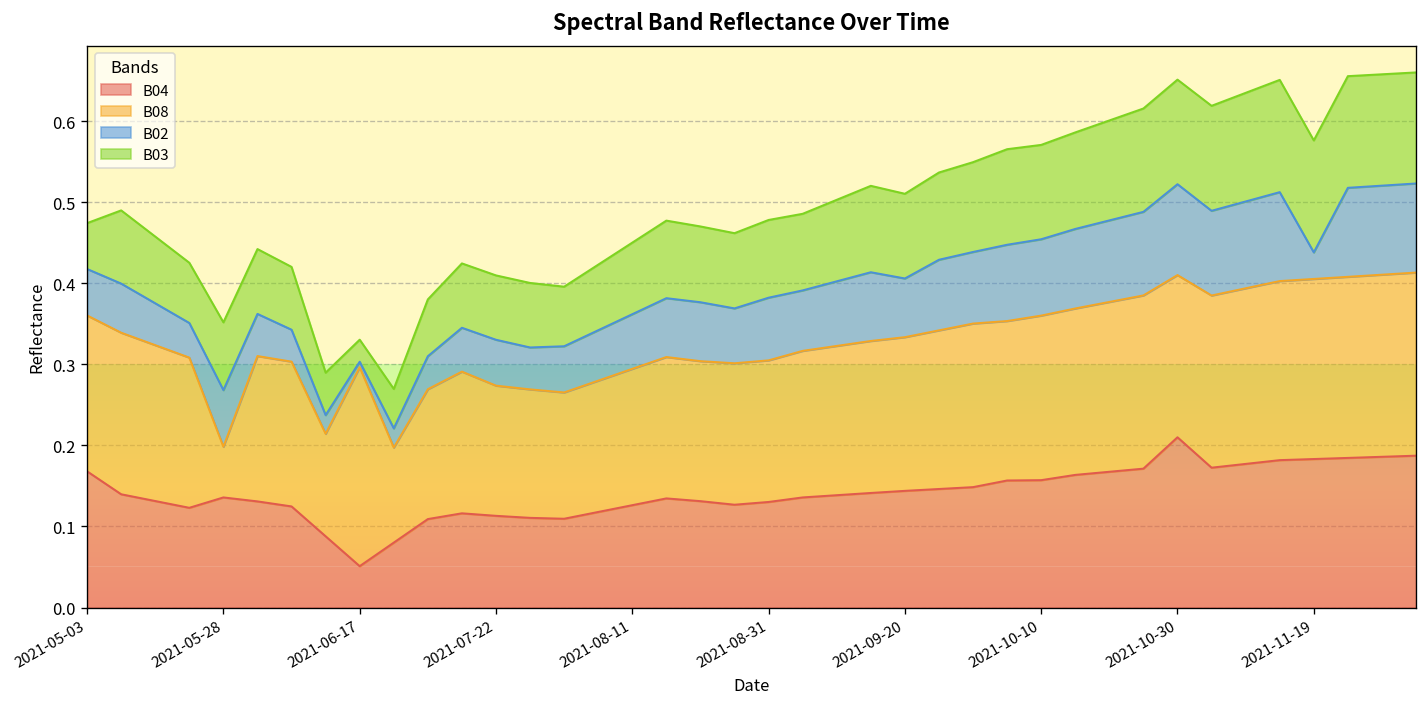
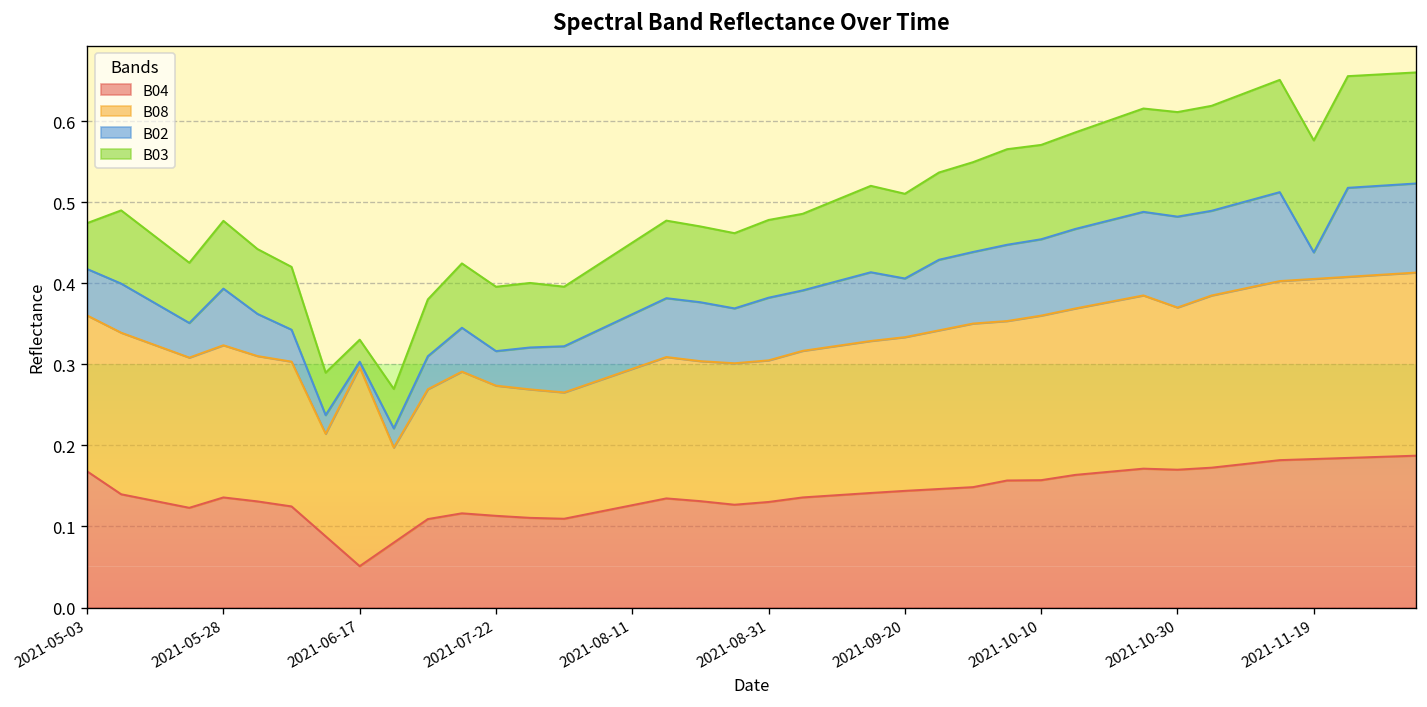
  {
    "B04": {
      "2021-05-03": 0.17,
      "2021-05-28": 0.14,
      "2021-06-17": 0.05,
      "2021-07-22": 0.11,
      "2021-08-11": 0.13,
      "2021-08-31": 0.13,
      "2021-09-20": 0.14,
      "2021-10-10": 0.16,
-     "2021-10-30": 0.21,
+     "2021-10-30": 0.17,
      "2021-11-19": 0.18
    },
    "B08": {
      "2021-05-03": 0.19,
-     "2021-05-28": 0.06,
+     "2021-05-28": 0.19,
      "2021-06-17": 0.25,
      "2021-07-22": 0.16,
      "2021-08-11": 0.17,
      "2021-08-31": 0.17,
      "2021-09-20": 0.19,
      "2021-10-10": 0.20,
      "2021-10-30": 0.20,
      "2021-11-19": 0.22
    },
    "B02": {
      "2021-05-03": 0.06,
      "2021-05-28": 0.07,
      "2021-06-17": 0.01,
-     "2021-07-22": 0.06,
+     "2021-07-22": 0.04,
      "2021-08-11": 0.07,
      "2021-08-31": 0.08,
      "2021-09-20": 0.07,
      "2021-10-10": 0.09,
      "2021-10-30": 0.11,
      "2021-11-19": 0.03
    },
    "B03": {
      "2021-05-03": 0.06,
      "2021-05-28": 0.08,
      "2021-06-17": 0.03,
      "2021-07-22": 0.08,
      "2021-08-11": 0.09,
      "2021-08-31": 0.10,
      "2021-09-20": 0.10,
      "2021-10-10": 0.12,
      "2021-10-30": 0.13,
      "2021-11-19": 0.14
    }
  }
